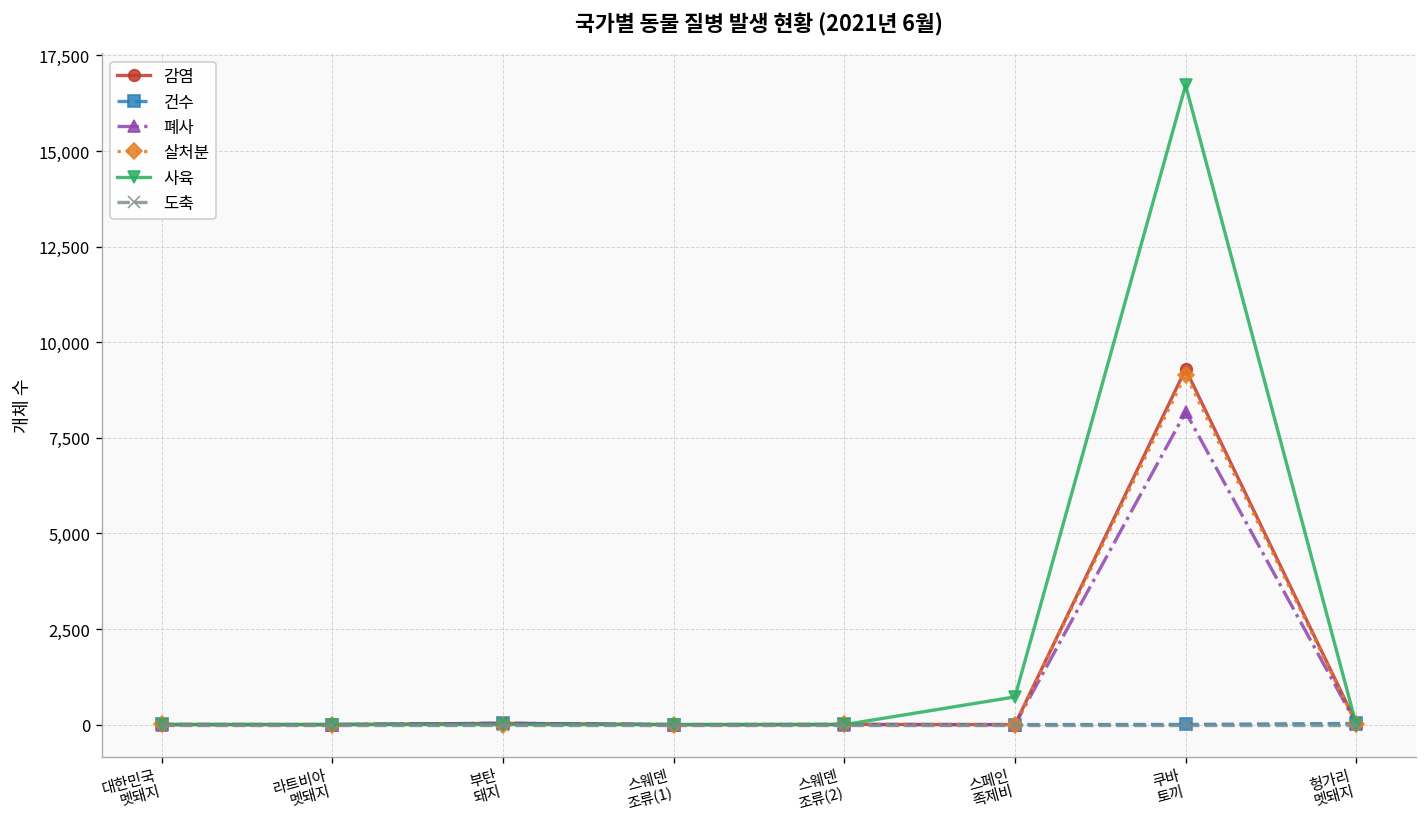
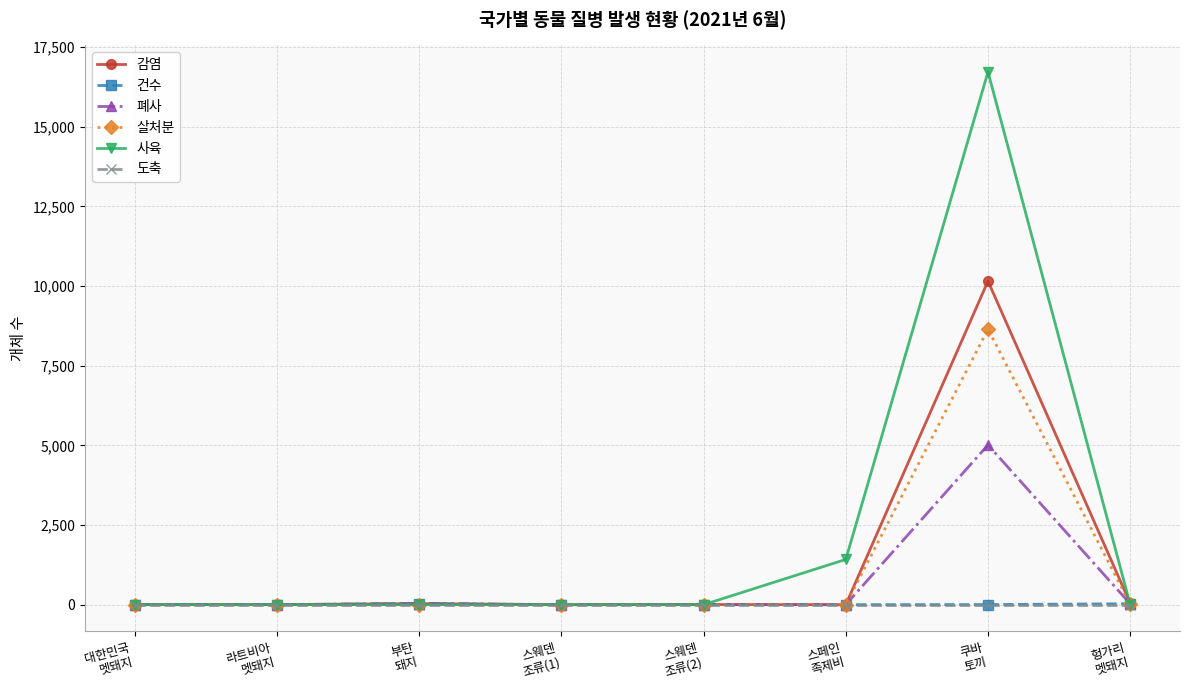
  {
    "감염": {
-     "쿠바 토끼": "9,300"
+     "쿠바 토끼": "10,200"
    },
    "폐사": {
-     "쿠바 토끼": "8,200"
+     "쿠바 토끼": "5,000"
    },
    "살처분": {
-     "쿠바 토끼": "9,200"
+     "쿠바 토끼": "8,600"
    },
    "사육": {
-     "스페인 족제비": "700",
+     "스페인 족제비": "1,400",
      "쿠바 토끼": "16,700"
    }
  }
